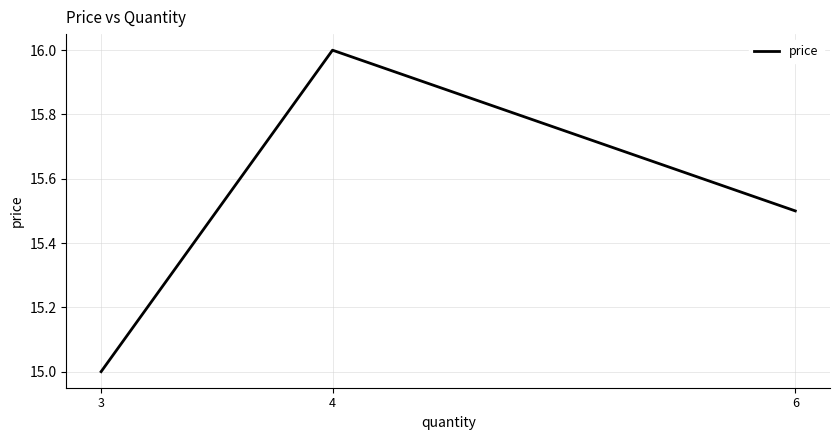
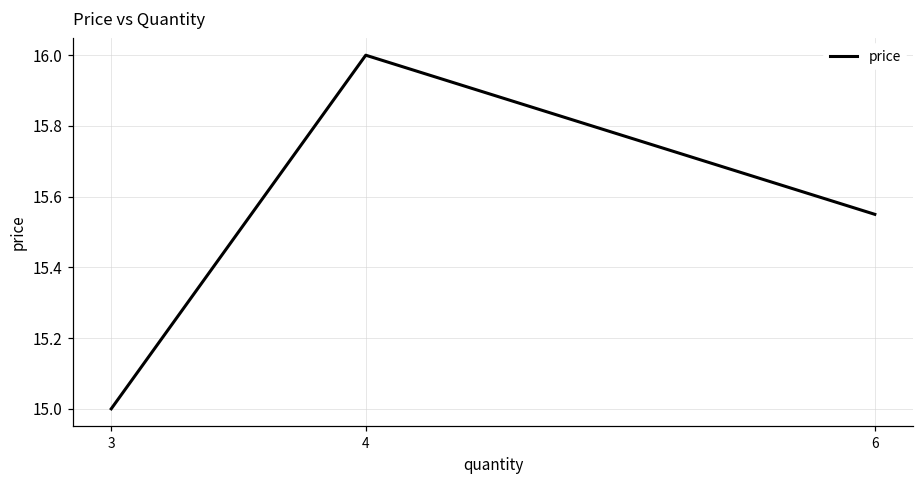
  {
    "3": 15.00,
    "4": 16.00,
-   "6": 15.50
+   "6": 15.55
  }
